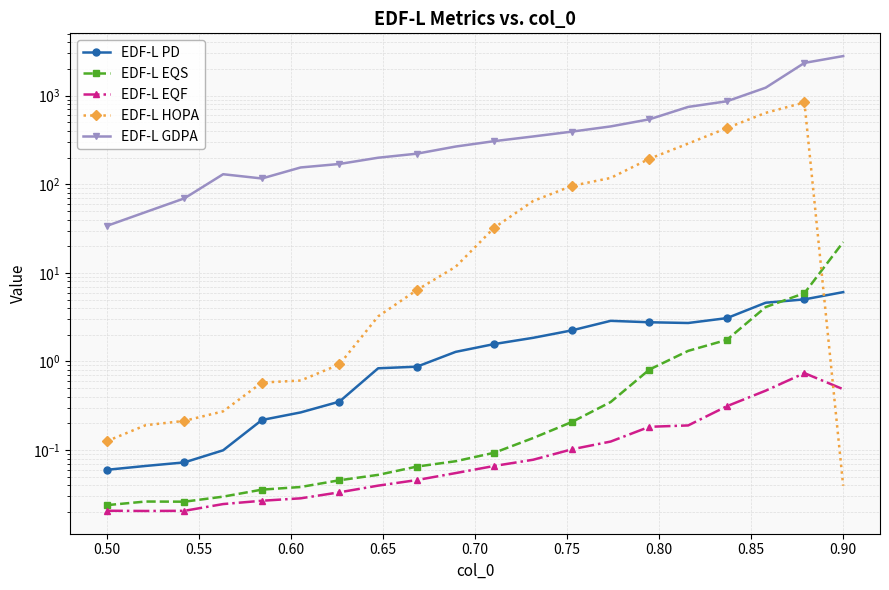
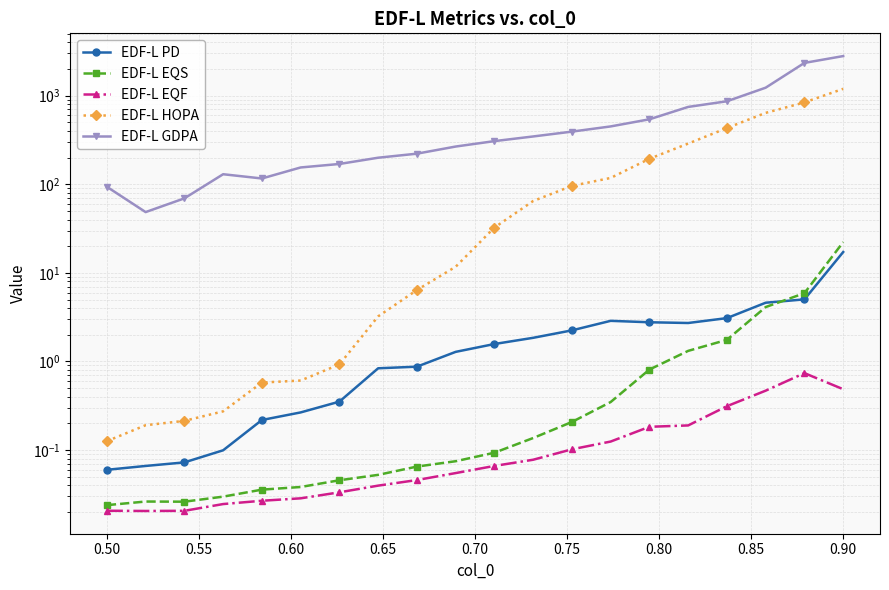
  {
    "EDF-L PD": {
      "0.50": 0.06,
-     "0.90": 6
+     "0.90": 17
    },
    "EDF-L EQS": {
      "0.50": 0.024,
      "0.90": 22
    },
    "EDF-L EQF": {
      "0.50": 0.02,
      "0.90": 0.5
    },
    "EDF-L HOPA": {
      "0.50": 0.13,
-     "0.90": 0.04
+     "0.90": 1200
    },
    "EDF-L GDPA": {
-     "0.50": 34,
+     "0.50": 90,
      "0.90": 2800
    }
  }
